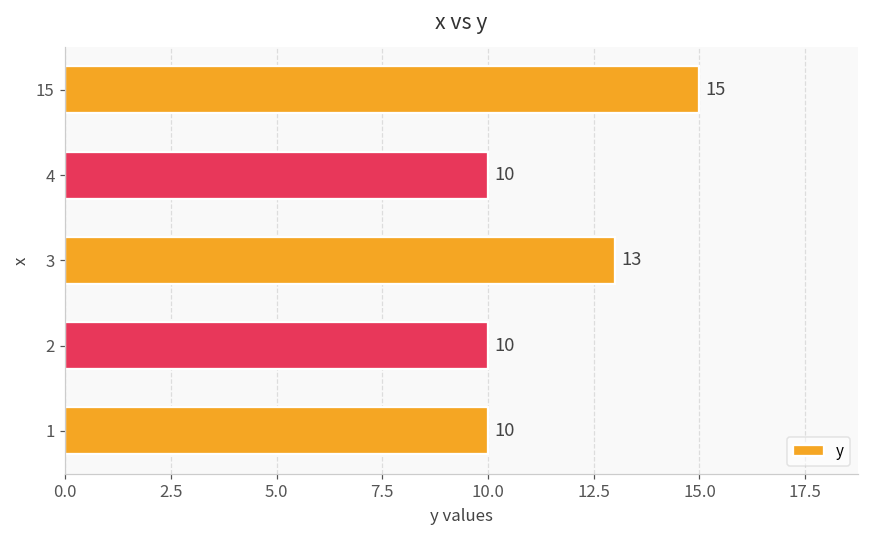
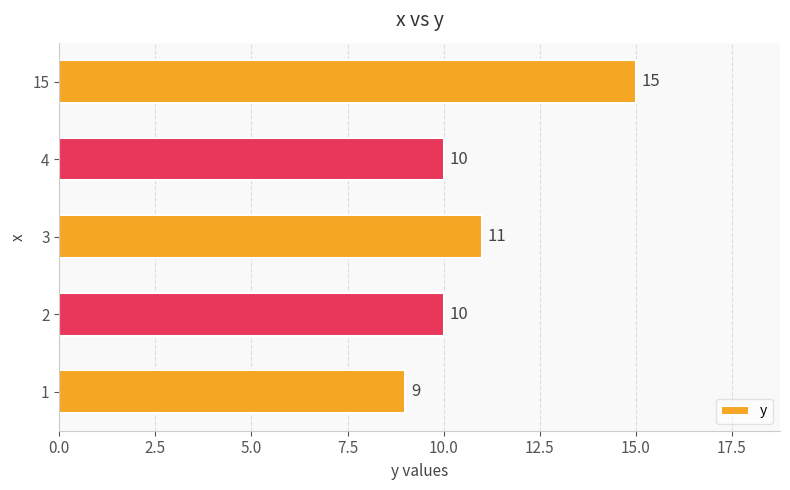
  {
    "15": 15,
    "4": 10,
-   "3": 13,
+   "3": 11,
    "2": 10,
-   "1": 10
+   "1": 9
  }
